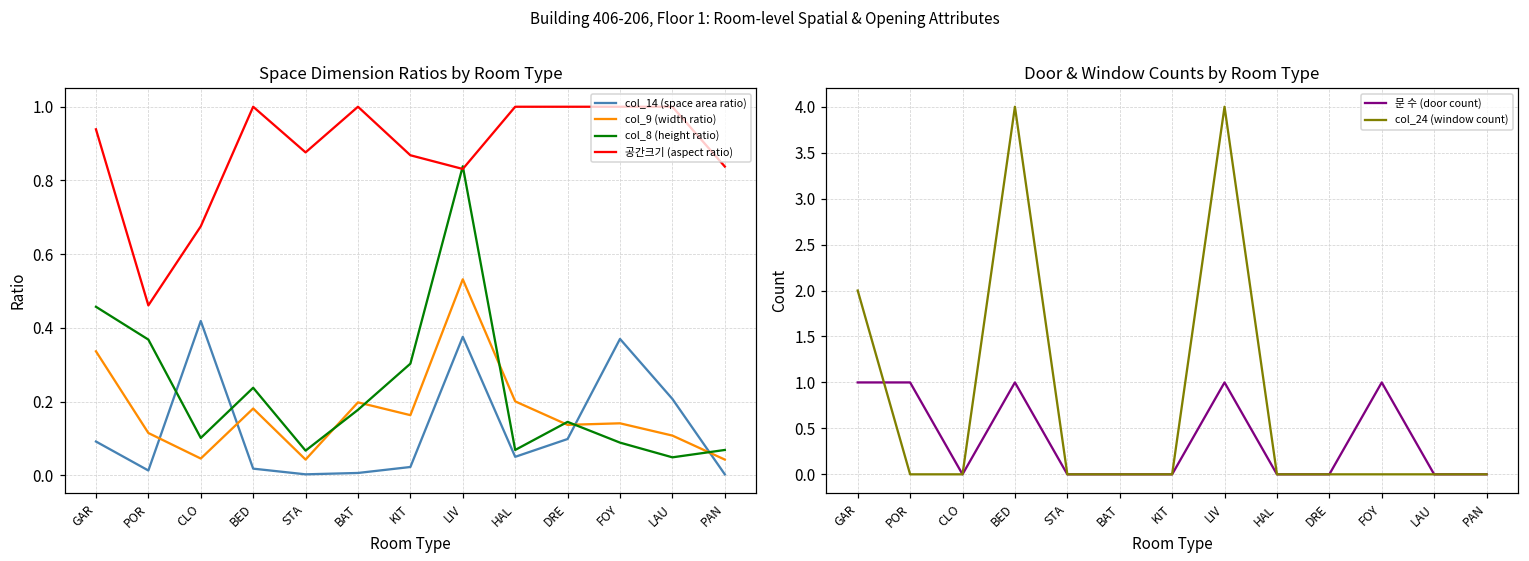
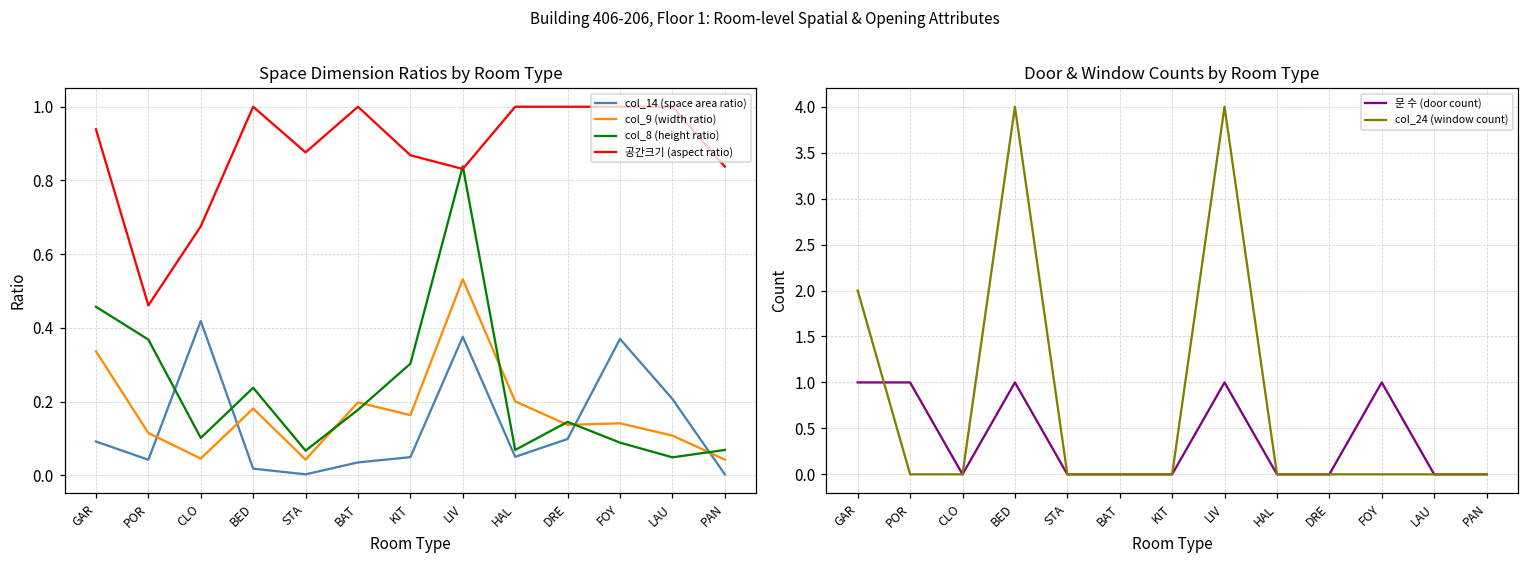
  {
    "Space Dimension Ratios by Room Type": {
      "col_14 (space area ratio)": {
        "GAR": 0.09,
-       "POR": 0.01,
+       "POR": 0.04,
        "CLO": 0.42,
        "BED": 0.02,
        "STA": 0.00,
-       "BAT": 0.01,
-       "KIT": 0.02,
+       "BAT": 0.04,
+       "KIT": 0.05,
        "LIV": 0.38,
        "HAL": 0.05,
        "DRE": 0.10,
        "FOY": 0.37,
        "LAU": 0.21,
        "PAN": 0.00
      },
      "col_9 (width ratio)": {
        "GAR": 0.34,
        "POR": 0.12,
        "CLO": 0.05,
        "BED": 0.18,
        "STA": 0.04,
        "BAT": 0.20,
        "KIT": 0.16,
        "LIV": 0.53,
        "HAL": 0.20,
        "DRE": 0.14,
        "FOY": 0.14,
        "LAU": 0.11,
        "PAN": 0.04
      },
      "col_8 (height ratio)": {
        "GAR": 0.46,
        "POR": 0.37,
        "CLO": 0.10,
        "BED": 0.24,
        "STA": 0.07,
        "BAT": 0.18,
        "KIT": 0.30,
        "HAL": 0.07,
        "DRE": 0.15,
        "FOY": 0.09,
        "LAU": 0.05,
        "PAN": 0.07
      },
      "공간크기 (aspect ratio)": {
        "GAR": 0.94,
        "POR": 0.46,
        "CLO": 0.68,
        "BED": 1.00,
        "STA": 0.88,
        "BAT": 1.00,
        "KIT": 0.87,
        "HAL": 1.00,
        "DRE": 1.00,
        "PAN": 0.84
      }
    },
    "Door & Window Counts by Room Type": {
      "문 수 (door count)": {
        "GAR": 1.0,
        "POR": 1.0,
        "BED": 1.0,
        "LIV": 1.0,
        "FOY": 1.0
      },
      "col_24 (window count)": {
        "GAR": 2.0,
        "POR": 0.0,
        "BED": 4.0,
        "LIV": 4.0,
        "FOY": 0.0
      }
    }
  }
